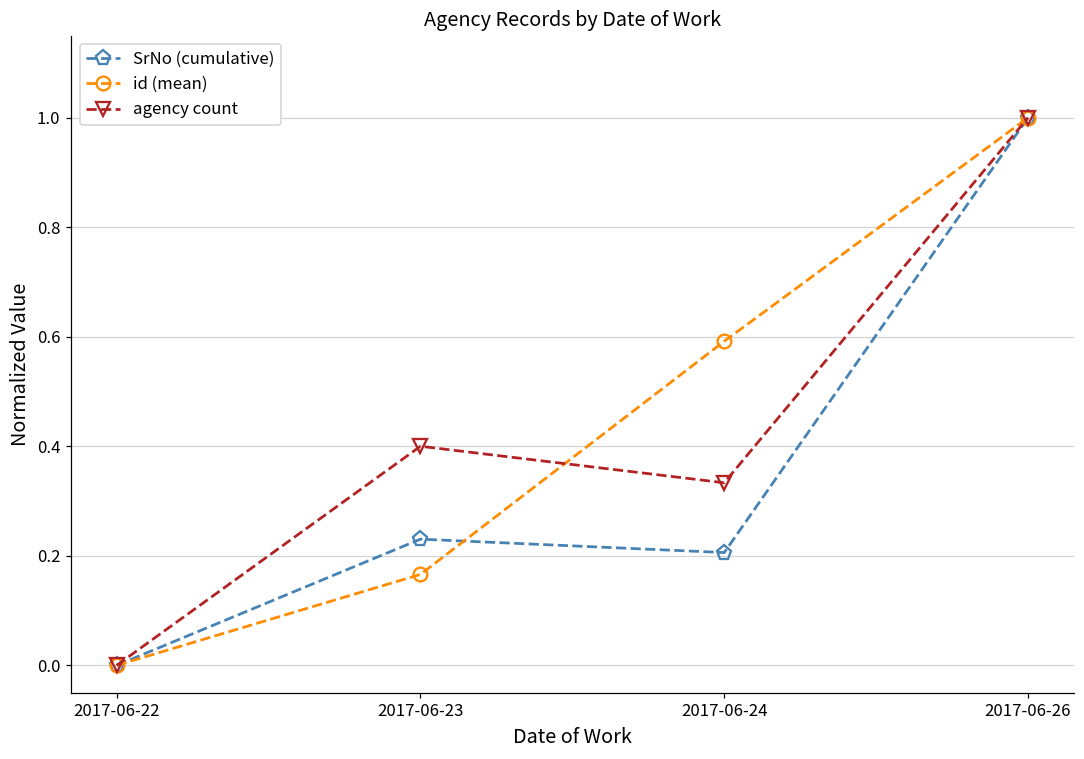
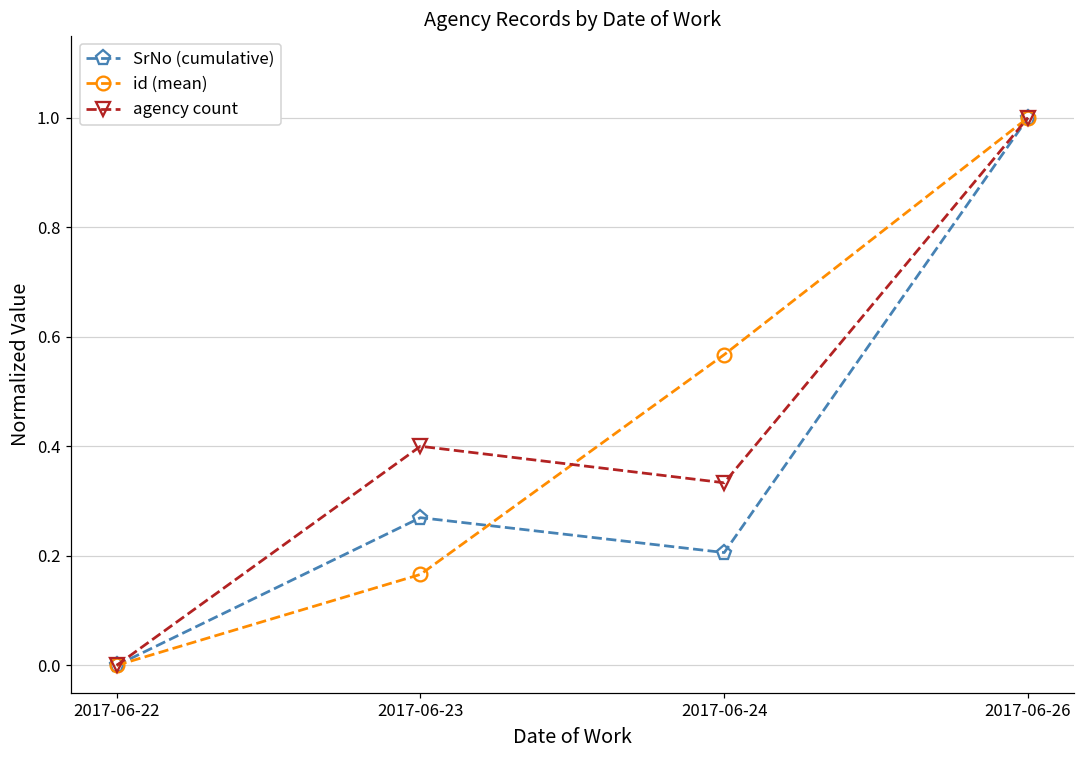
  {
    "SrNo (cumulative)": {
-     "2017-06-23": 0.23,
+     "2017-06-23": 0.27,
      "2017-06-24": 0.21
    },
    "id (mean)": {
      "2017-06-23": 0.17,
-     "2017-06-24": 0.59
+     "2017-06-24": 0.57
    },
    "agency count": {
      "2017-06-23": 0.40,
      "2017-06-24": 0.33
    }
  }
